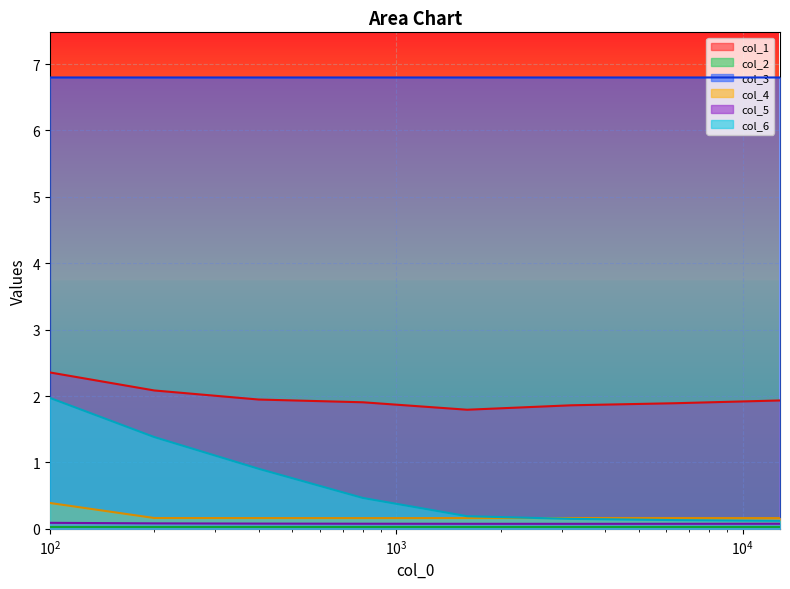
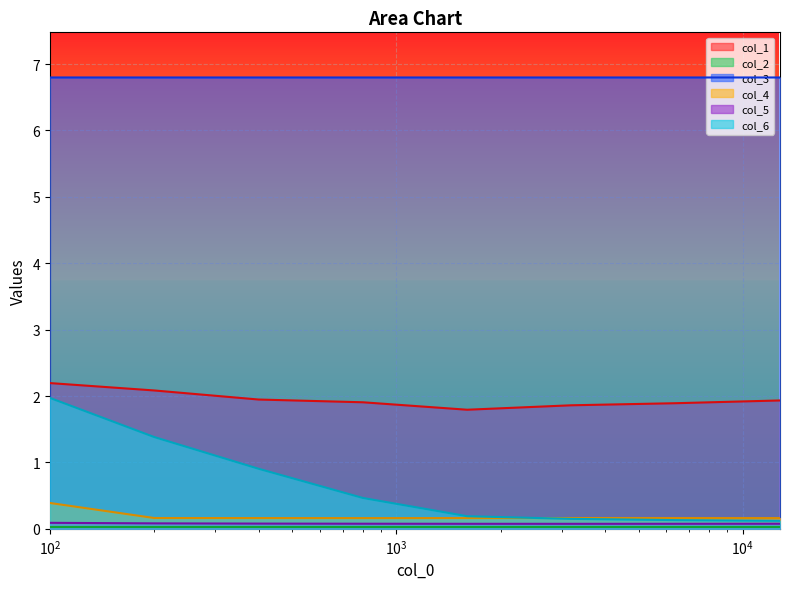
  {
    "col_1": {
-     "10^2": 2.4
+     "10^2": 2.2
    },
    "col_2": {
      "10^2": 0.0
    },
    "col_3": {
      "10^2": 6.8
    },
    "col_4": {
      "10^2": 0.4
    },
    "col_5": {
      "10^2": 0.1
    },
    "col_6": {
      "10^2": 2.0
    }
  }
